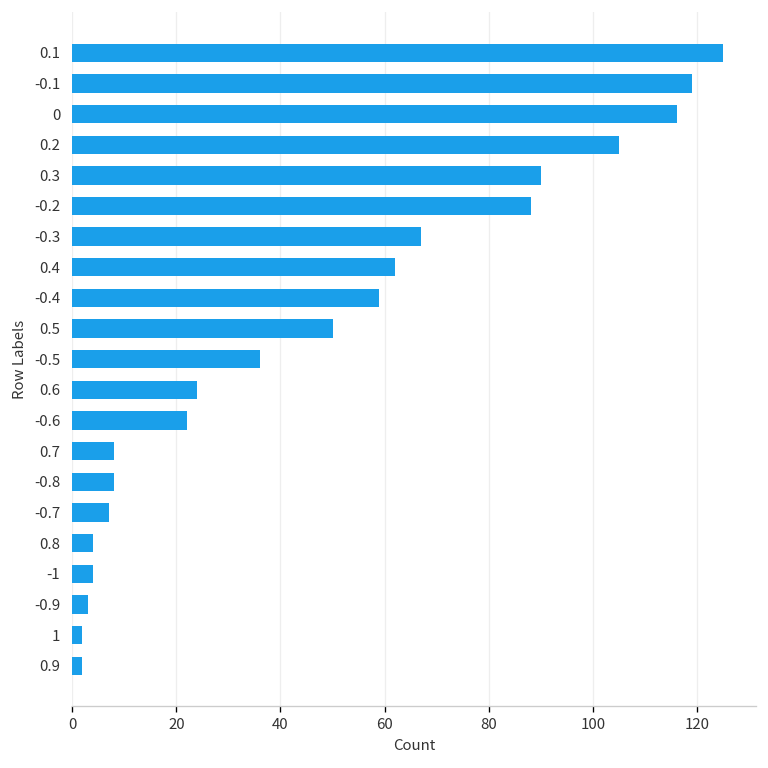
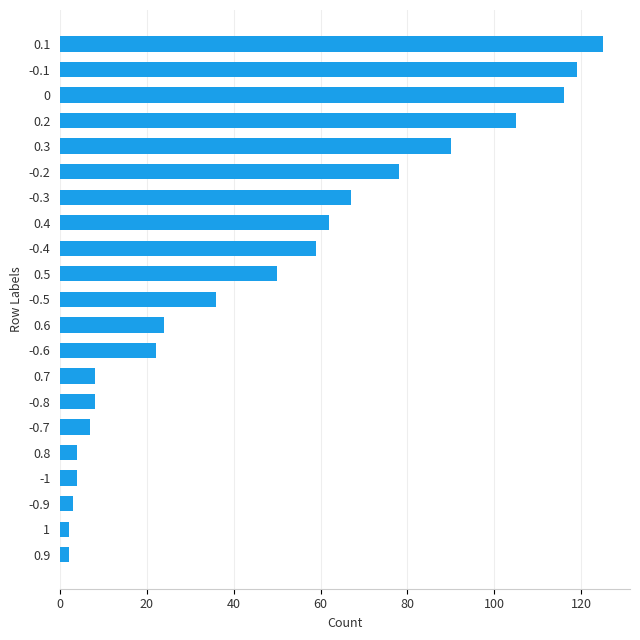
  {
    "0.1": 125,
    "-0.1": 119,
    "0": 116,
    "0.2": 105,
    "0.3": 90,
-   "-0.2": 88,
+   "-0.2": 78,
    "-0.3": 67,
    "0.4": 62,
    "-0.4": 59,
    "0.5": 50,
    "-0.5": 36,
    "0.6": 24,
    "-0.6": 22,
    "0.7": 8,
    "-0.8": 8,
    "-0.7": 7,
    "0.8": 4,
    "-1": 4,
    "-0.9": 3,
    "1": 2,
    "0.9": 2
  }
